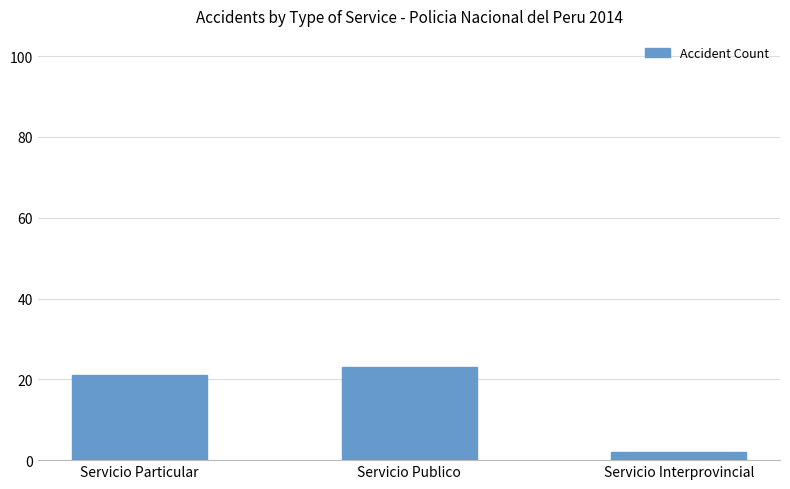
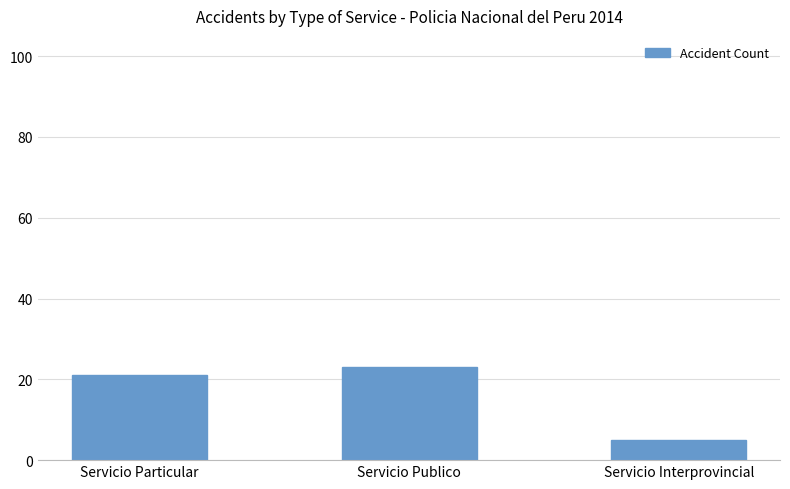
  {
    "Servicio Particular": 21,
    "Servicio Publico": 23,
-   "Servicio Interprovincial": 2
+   "Servicio Interprovincial": 5
  }
